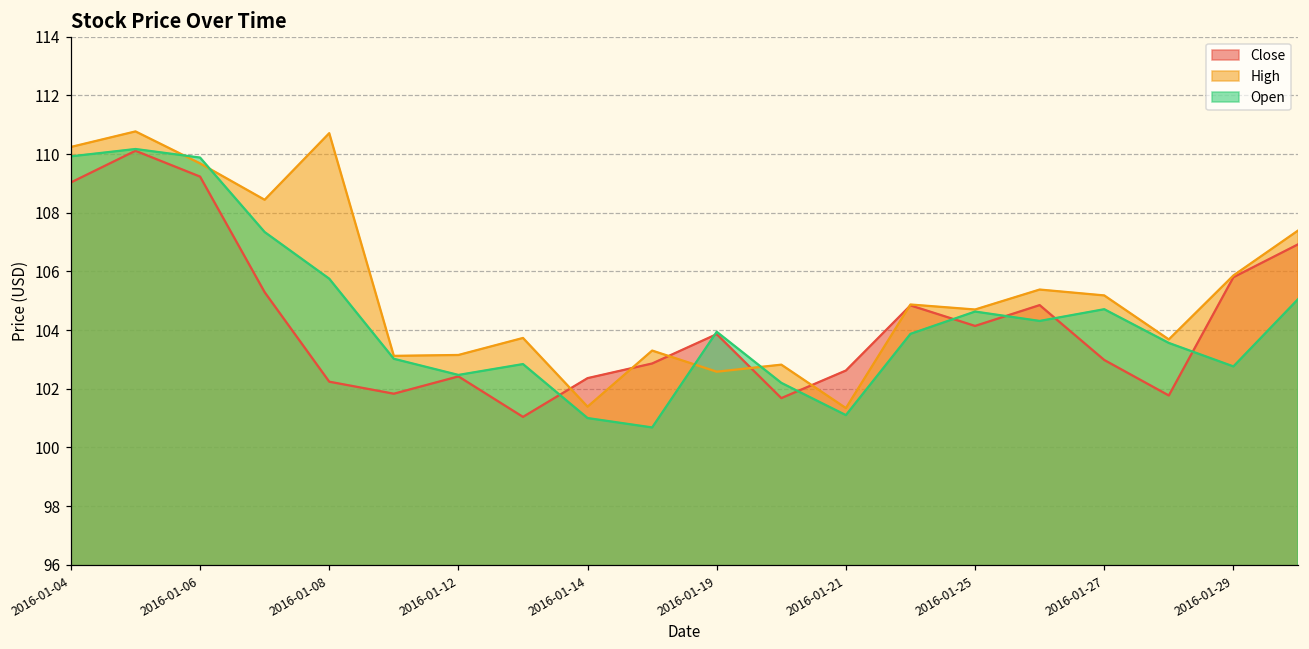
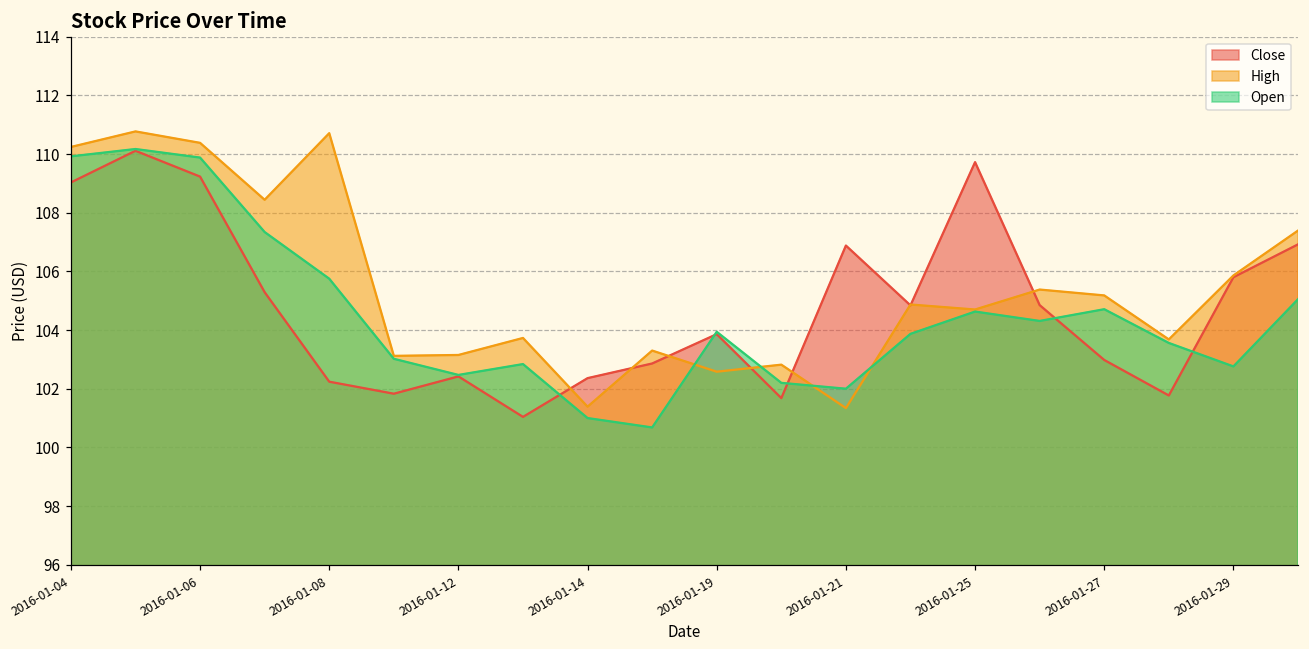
  {
    "Close": {
      "2016-01-04": 109.0,
      "2016-01-06": 109.2,
      "2016-01-08": 102.2,
      "2016-01-14": 102.4,
-     "2016-01-21": 102.6,
-     "2016-01-25": 104.1,
+     "2016-01-21": 106.9,
+     "2016-01-25": 109.7,
      "2016-01-27": 103.0
    },
    "High": {
      "2016-01-04": 110.2,
-     "2016-01-06": 109.7,
+     "2016-01-06": 110.4,
      "2016-01-08": 110.7,
      "2016-01-12": 103.2,
      "2016-01-14": 101.4,
      "2016-01-19": 102.6,
      "2016-01-21": 101.3,
      "2016-01-27": 105.2
    },
    "Open": {
      "2016-01-04": 109.9,
      "2016-01-06": 109.9,
      "2016-01-08": 105.8,
      "2016-01-14": 101.0,
-     "2016-01-21": 101.1,
+     "2016-01-21": 102.0,
      "2016-01-27": 104.7,
      "2016-01-29": 102.8
    }
  }
